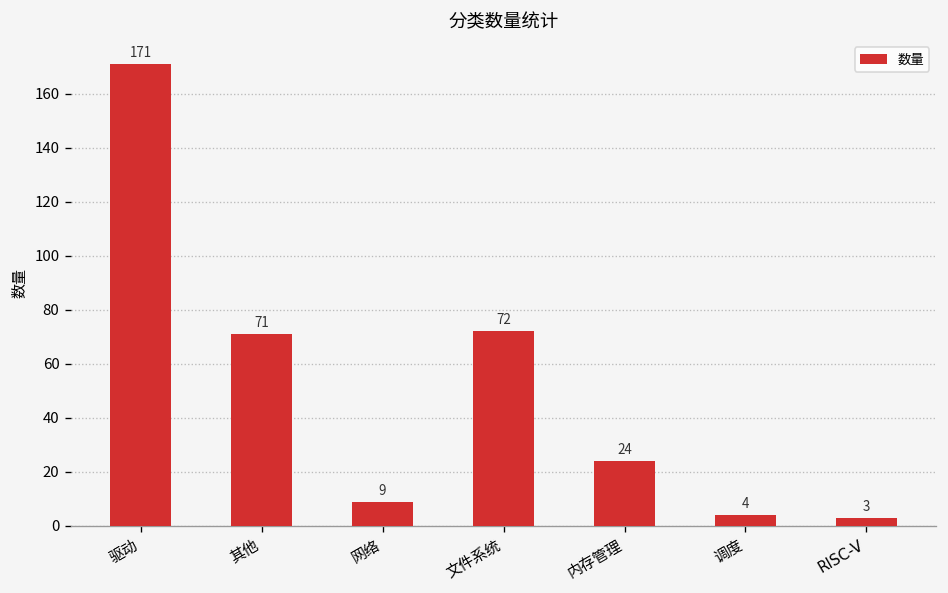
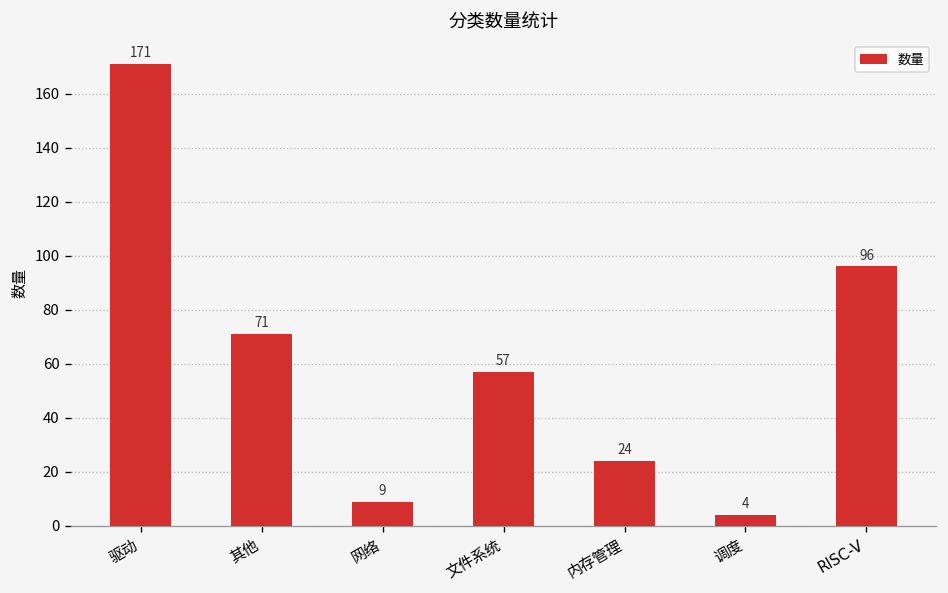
  {
    "驱动": 171,
    "其他": 71,
    "网络": 9,
-   "文件系统": 72,
+   "文件系统": 57,
    "内存管理": 24,
    "调度": 4,
-   "RISC-V": 3
+   "RISC-V": 96
  }
